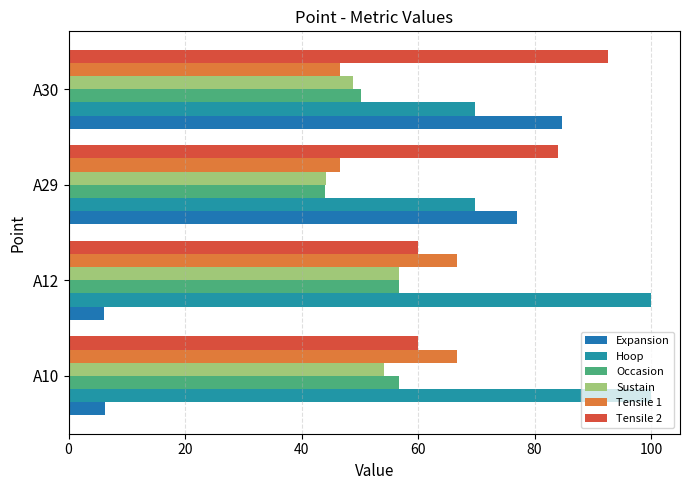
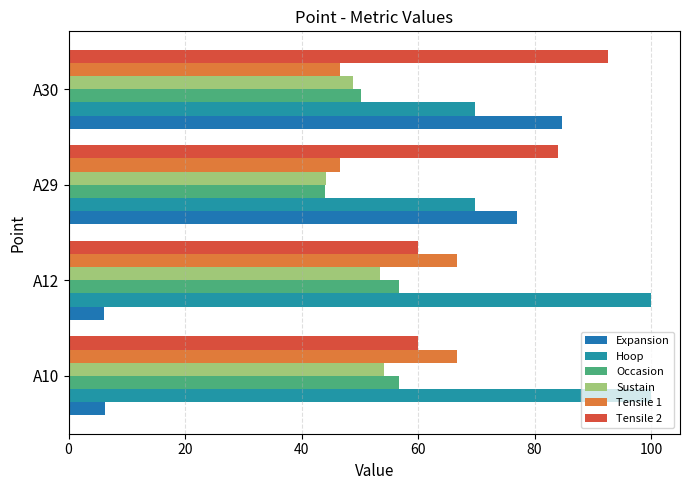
  {
    "Occasion": {
      "A30": 50,
      "A29": 44,
      "A12": 57,
      "A10": 57
    },
    "Sustain": {
      "A30": 49,
      "A29": 44,
-     "A12": 57,
+     "A12": 53,
      "A10": 54
    }
  }
